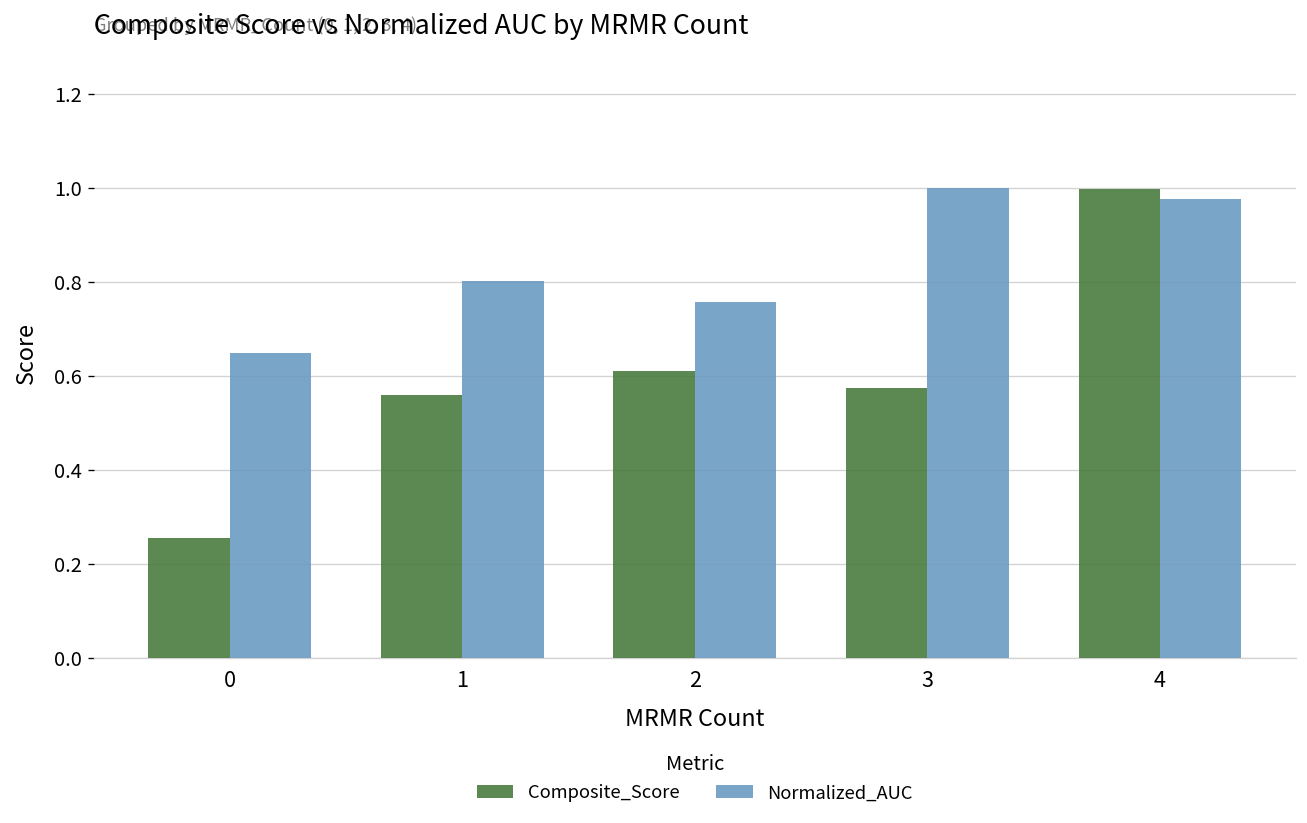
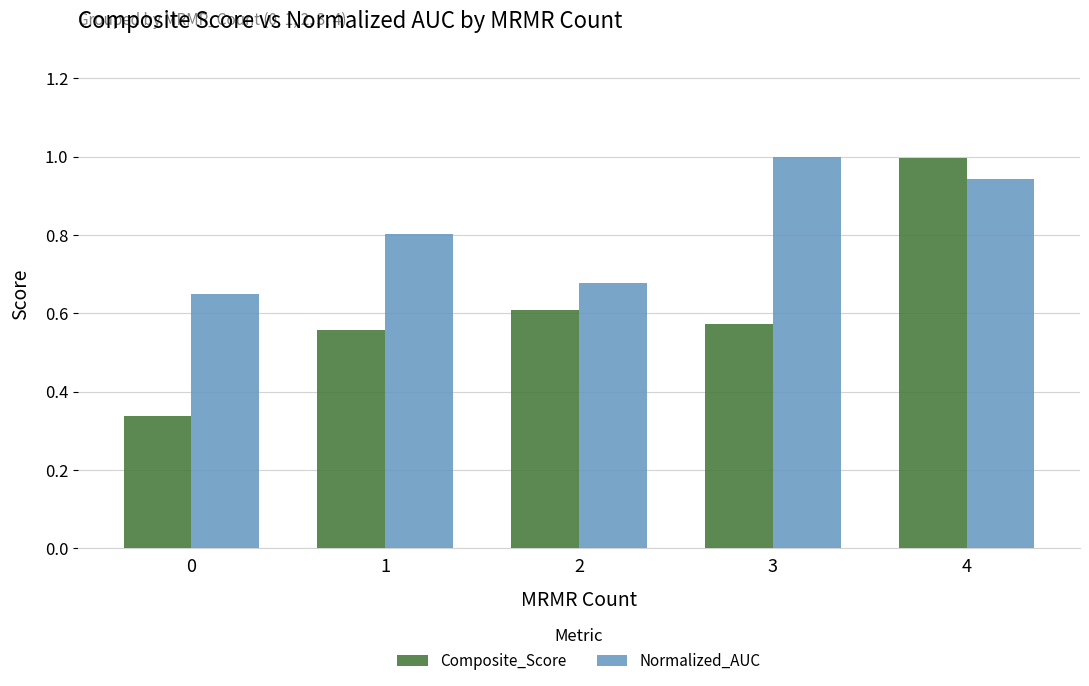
  {
    "Composite_Score": {
-     "0": 0.25,
+     "0": 0.34,
      "1": 0.56,
      "2": 0.61,
      "3": 0.57,
      "4": 1.00
    },
    "Normalized_AUC": {
      "0": 0.65,
      "1": 0.80,
-     "2": 0.76,
+     "2": 0.68,
      "3": 1.00,
-     "4": 0.98
+     "4": 0.94
    }
  }
